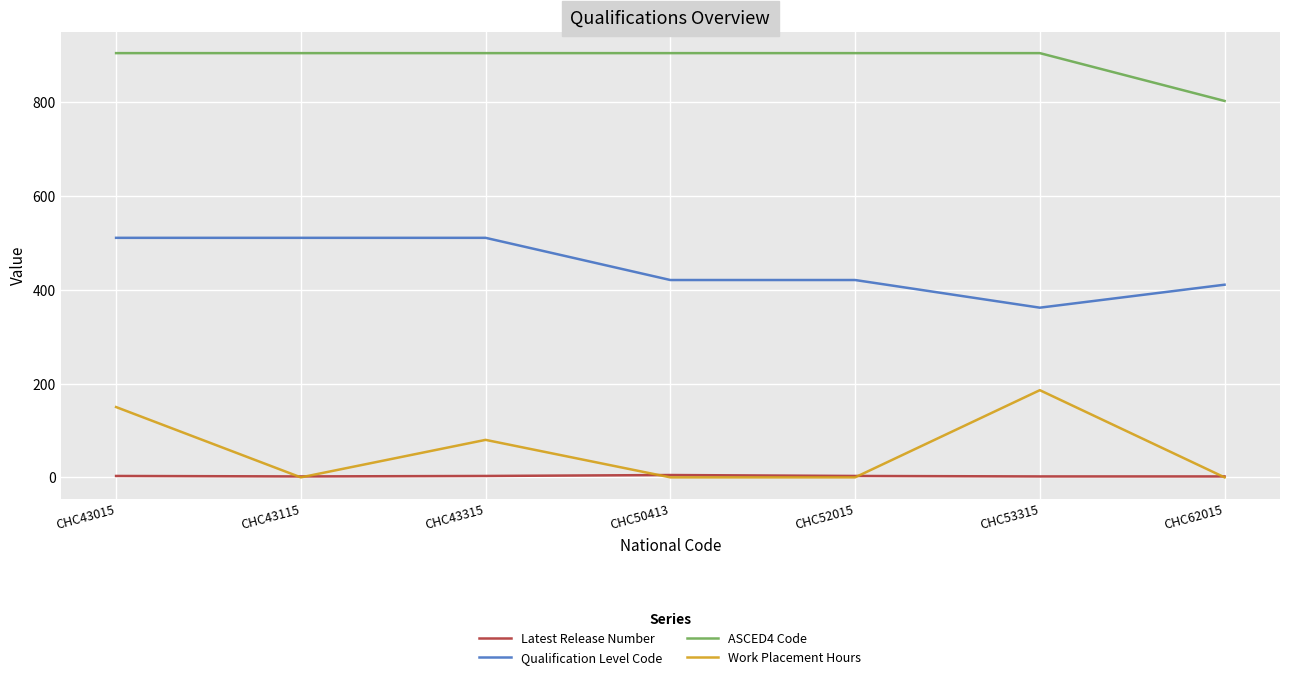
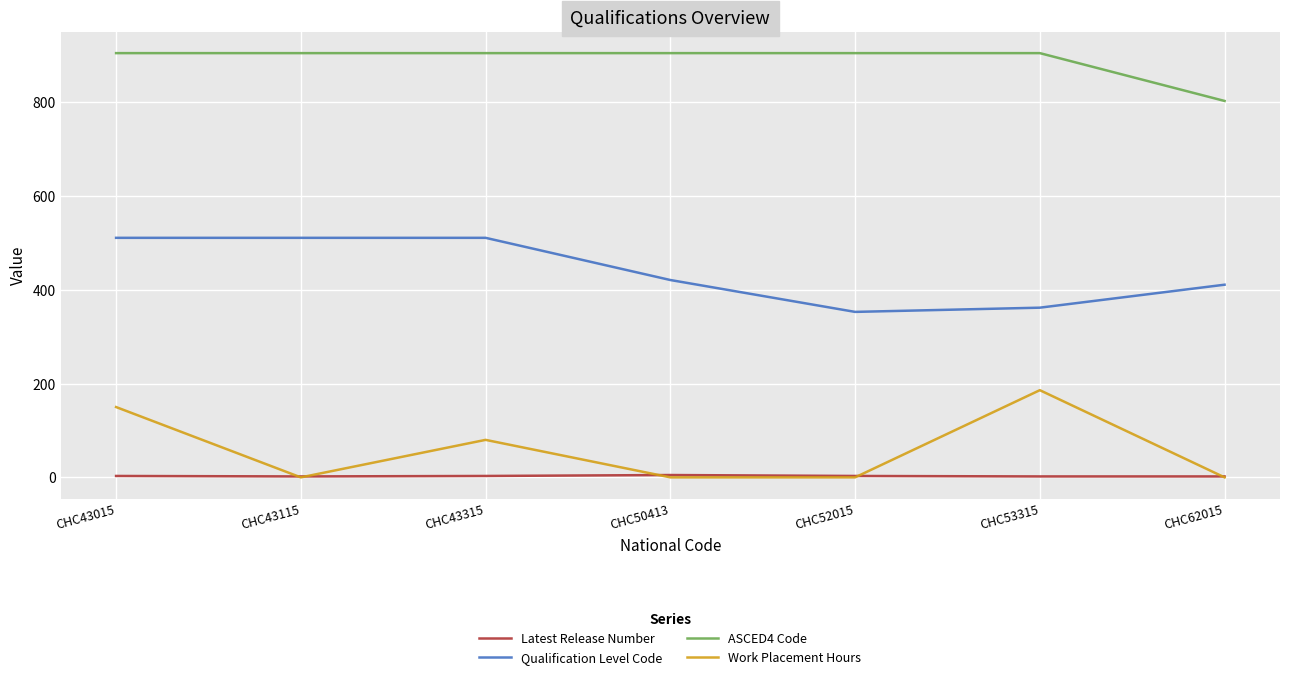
  {
    "Latest Release Number": {
      "CHC43015": 0,
      "CHC43315": 0,
      "CHC53315": 0
    },
    "Qualification Level Code": {
      "CHC43015": 510,
      "CHC43115": 510,
      "CHC43315": 510,
      "CHC50413": 420,
-     "CHC52015": 420,
+     "CHC52015": 350,
      "CHC53315": 360,
      "CHC62015": 410
    },
    "ASCED4 Code": {
      "CHC43015": 910,
      "CHC43115": 910,
      "CHC43315": 910,
      "CHC50413": 910,
      "CHC52015": 910,
      "CHC53315": 910,
      "CHC62015": 800
    },
    "Work Placement Hours": {
      "CHC43015": 150,
      "CHC43315": 80,
      "CHC53315": 190
    }
  }
